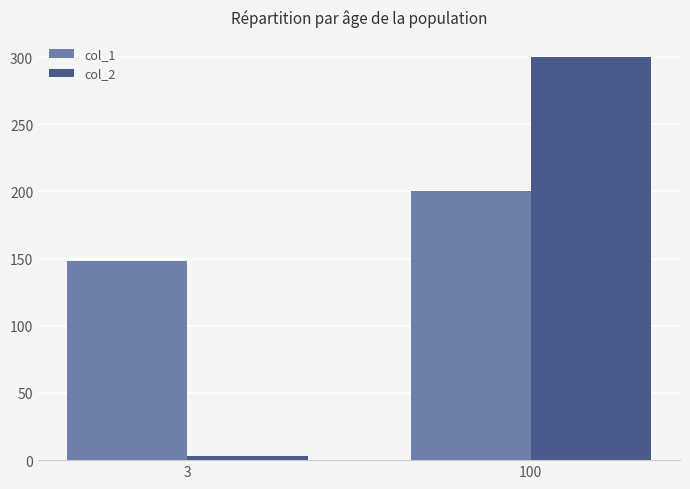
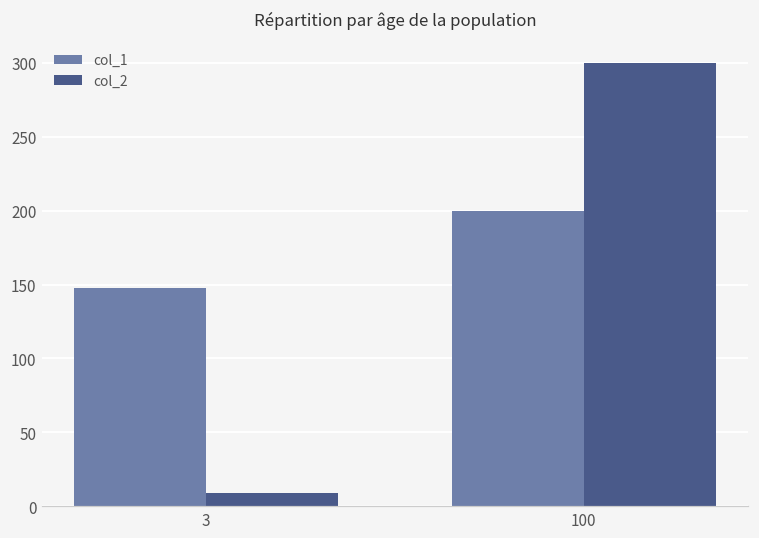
  {
    "col_1": {
      "3": 148,
      "100": 200
    },
    "col_2": {
-     "3": 3,
+     "3": 9,
      "100": 300
    }
  }
